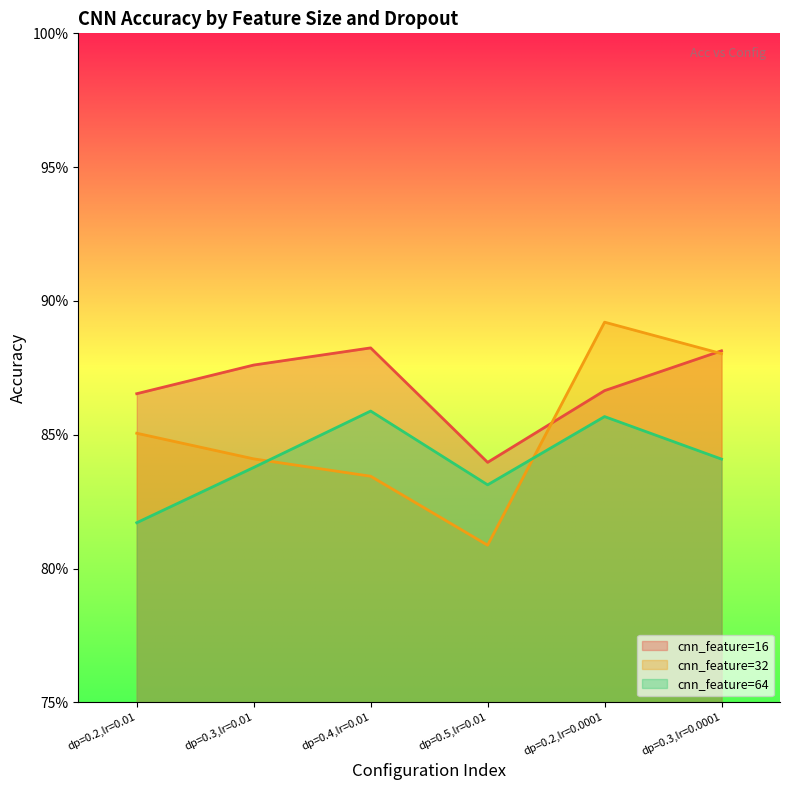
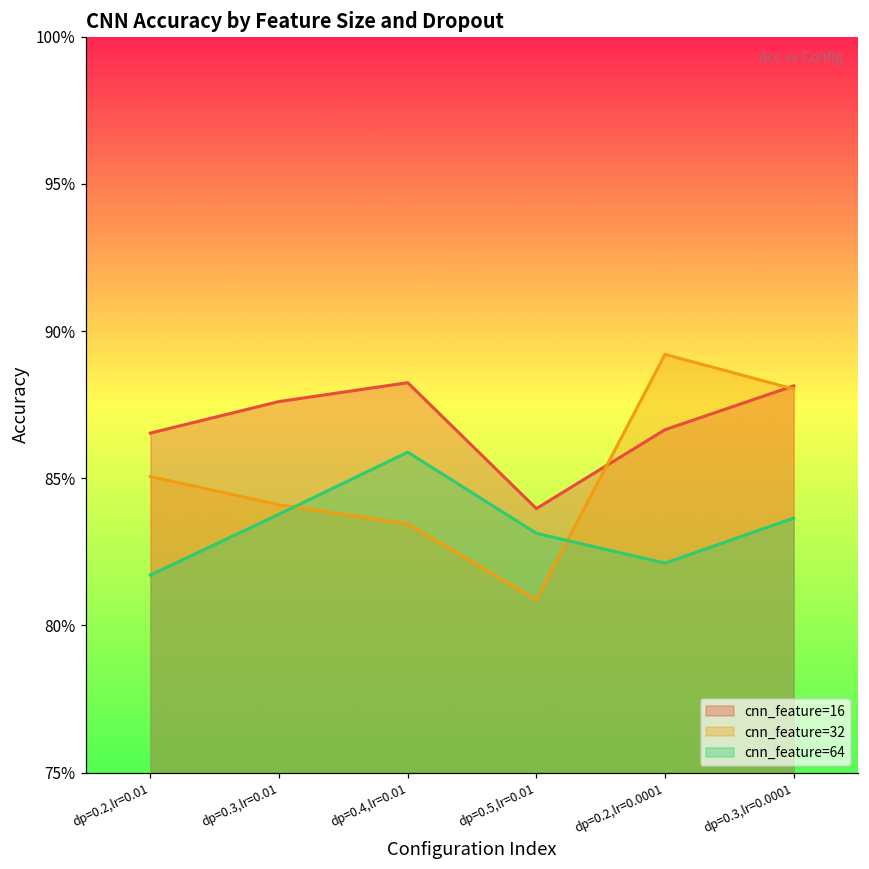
  {
    "cnn_feature=64": {
      "dp=0.2,lr=0.01": "81.7%",
      "dp=0.3,lr=0.01": "83.8%",
      "dp=0.4,lr=0.01": "85.9%",
      "dp=0.5,lr=0.01": "83.1%",
-     "dp=0.2,lr=0.0001": "85.7%",
-     "dp=0.3,lr=0.0001": "84.1%"
+     "dp=0.2,lr=0.0001": "82.1%",
+     "dp=0.3,lr=0.0001": "83.6%"
    }
  }
